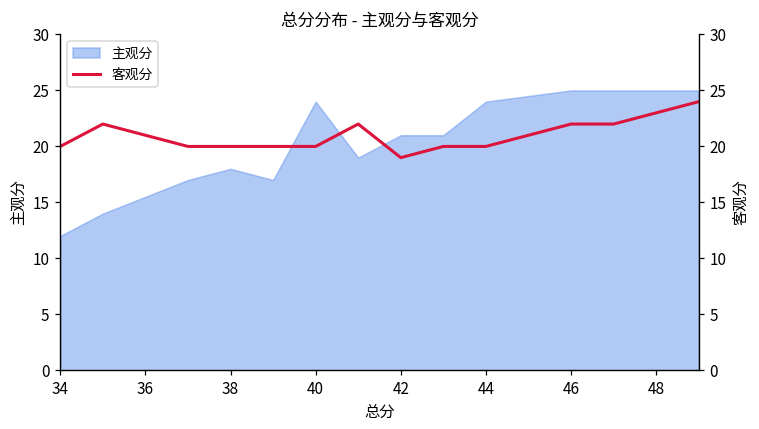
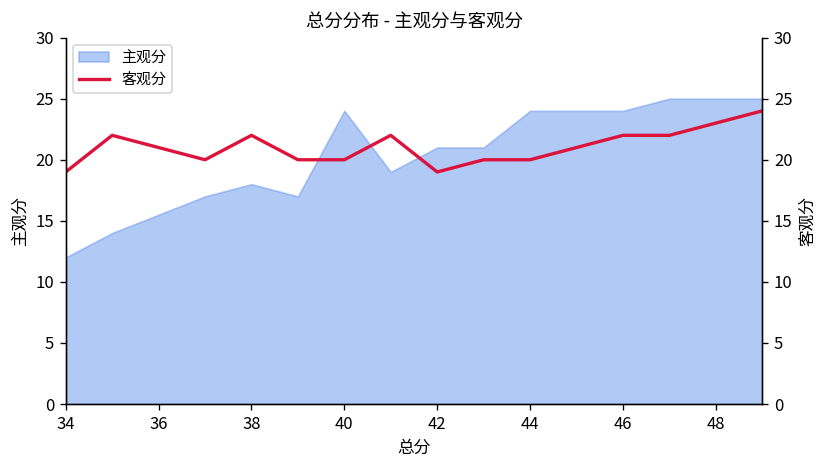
  {
    "客观分": {
-     "34": 20,
-     "38": 20,
+     "34": 19,
+     "38": 22,
      "40": 20,
      "42": 19,
      "44": 20,
      "46": 22
    },
    "主观分": {
      "34": 12,
      "38": 18,
      "40": 24,
      "42": 21,
      "44": 24,
-     "46": 25
+     "46": 24
    }
  }
